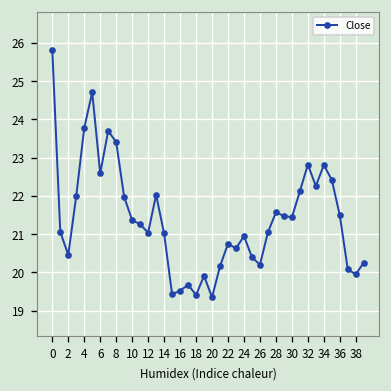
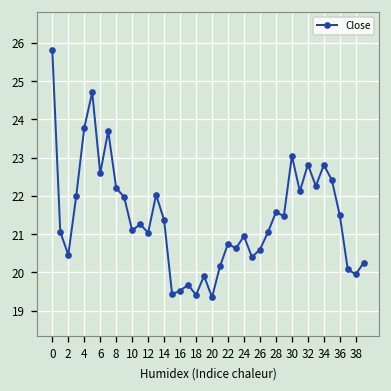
  {
    "0": 25.8,
    "2": 20.5,
    "4": 23.8,
    "6": 22.6,
-   "8": 23.4,
-   "10": 21.4,
+   "8": 22.2,
+   "10": 21.1,
    "12": 21.0,
-   "14": 21.0,
+   "14": 21.4,
    "16": 19.5,
    "18": 19.4,
    "20": 19.4,
    "22": 20.8,
    "24": 21.0,
-   "26": 20.2,
+   "26": 20.6,
    "28": 21.6,
-   "30": 21.4,
+   "30": 23.1,
    "32": 22.8,
    "34": 22.8,
    "36": 21.5,
    "38": 20.0
  }
